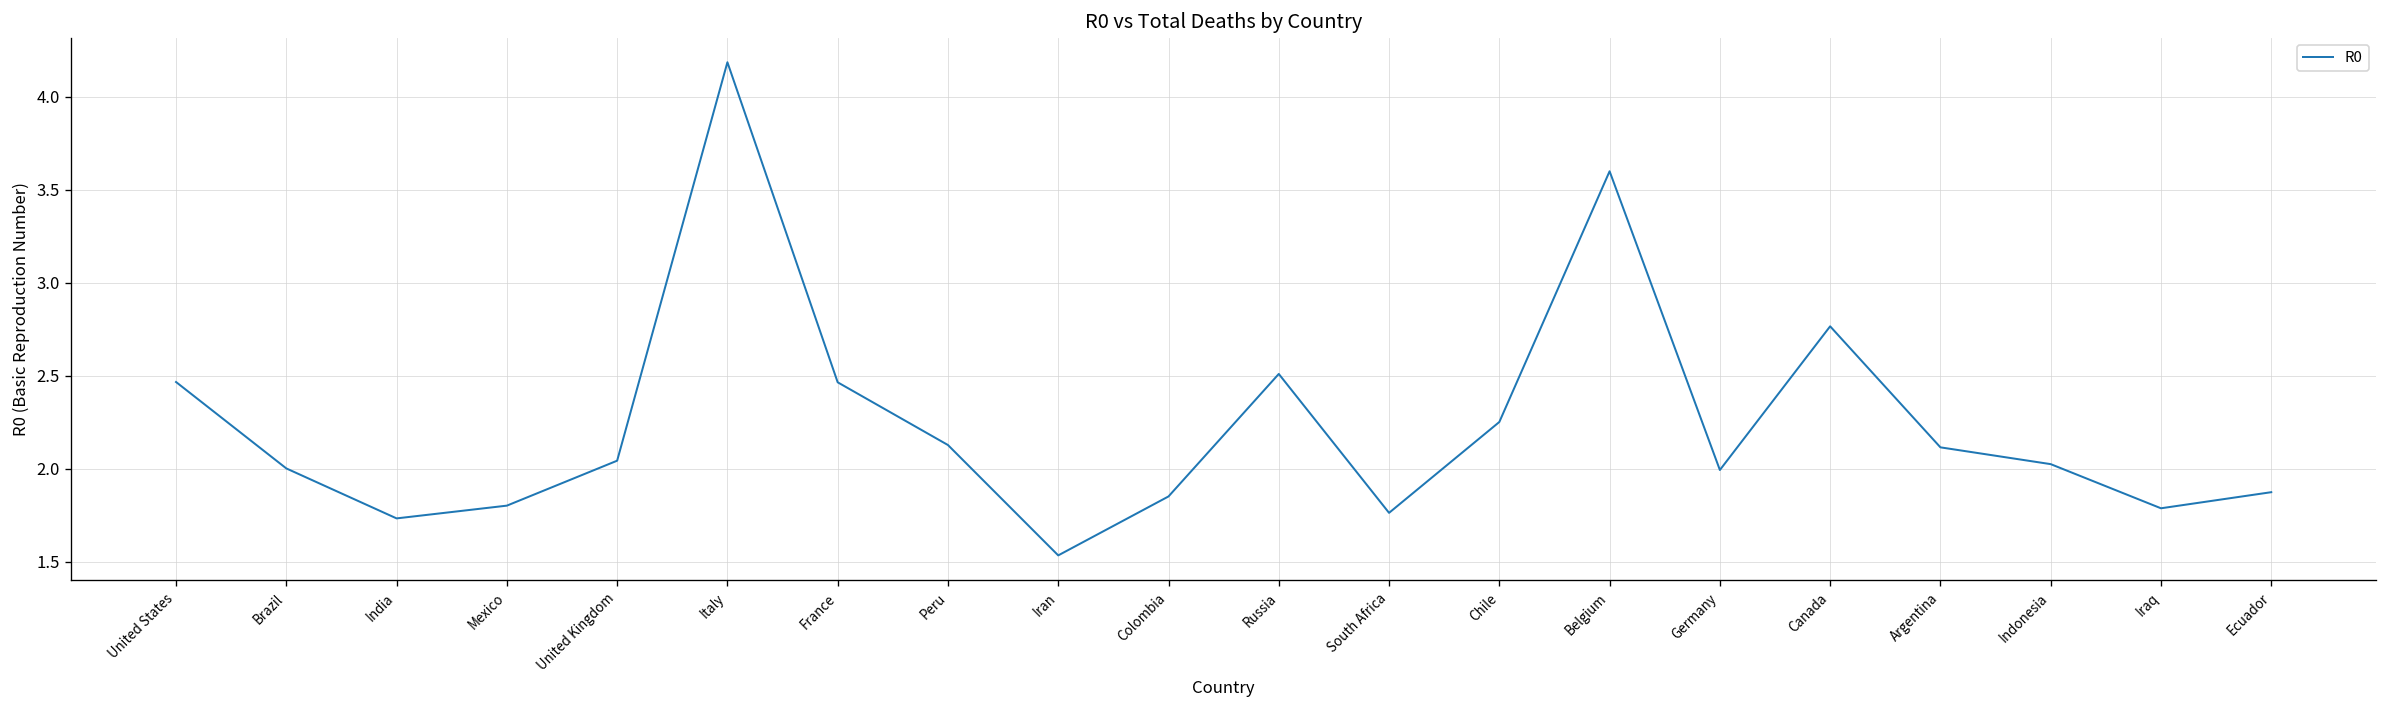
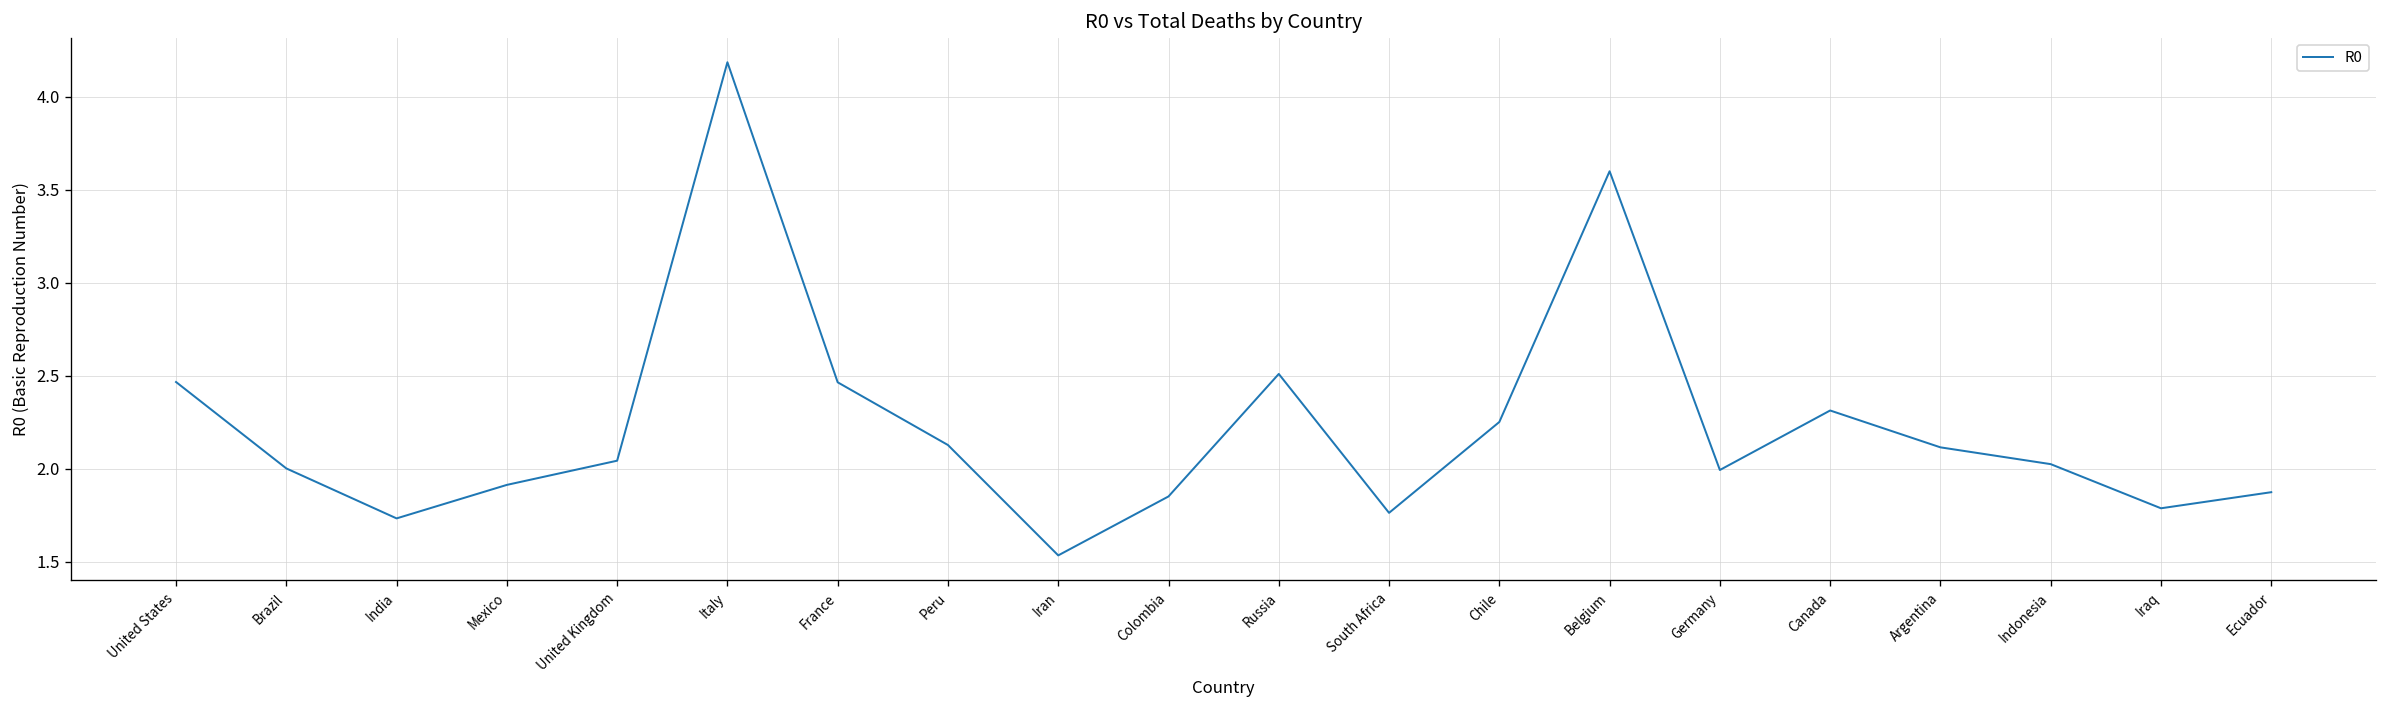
  {
    "United States": 2.47,
    "Brazil": 2.00,
    "India": 1.73,
-   "Mexico": 1.80,
+   "Mexico": 1.91,
    "United Kingdom": 2.04,
    "Italy": 4.18,
    "France": 2.46,
    "Peru": 2.13,
    "Iran": 1.53,
    "Colombia": 1.85,
    "Russia": 2.51,
    "South Africa": 1.76,
    "Chile": 2.25,
    "Belgium": 3.60,
    "Germany": 1.99,
-   "Canada": 2.76,
+   "Canada": 2.31,
    "Argentina": 2.11,
    "Indonesia": 2.02,
    "Iraq": 1.79,
    "Ecuador": 1.87
  }
